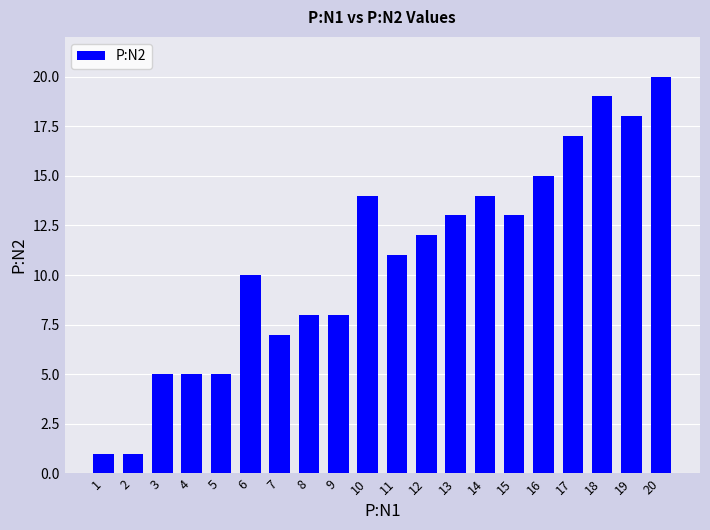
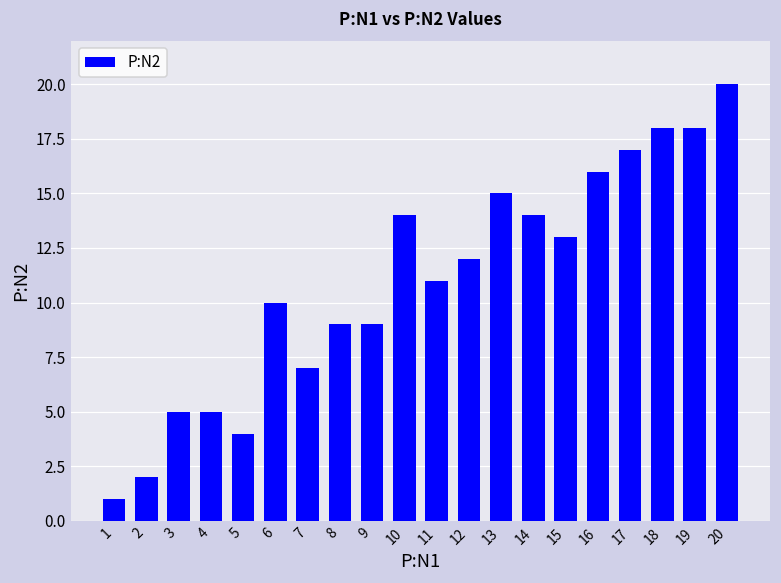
  {
    "1": 1,
-   "2": 1,
+   "2": 2,
    "3": 5,
    "4": 5,
-   "5": 5,
+   "5": 4,
    "6": 10,
    "7": 7,
-   "8": 8,
-   "9": 8,
+   "8": 9,
+   "9": 9,
    "10": 14,
    "11": 11,
    "12": 12,
-   "13": 13,
+   "13": 15,
    "14": 14,
    "15": 13,
-   "16": 15,
+   "16": 16,
    "17": 17,
-   "18": 19,
+   "18": 18,
    "19": 18,
    "20": 20
  }
